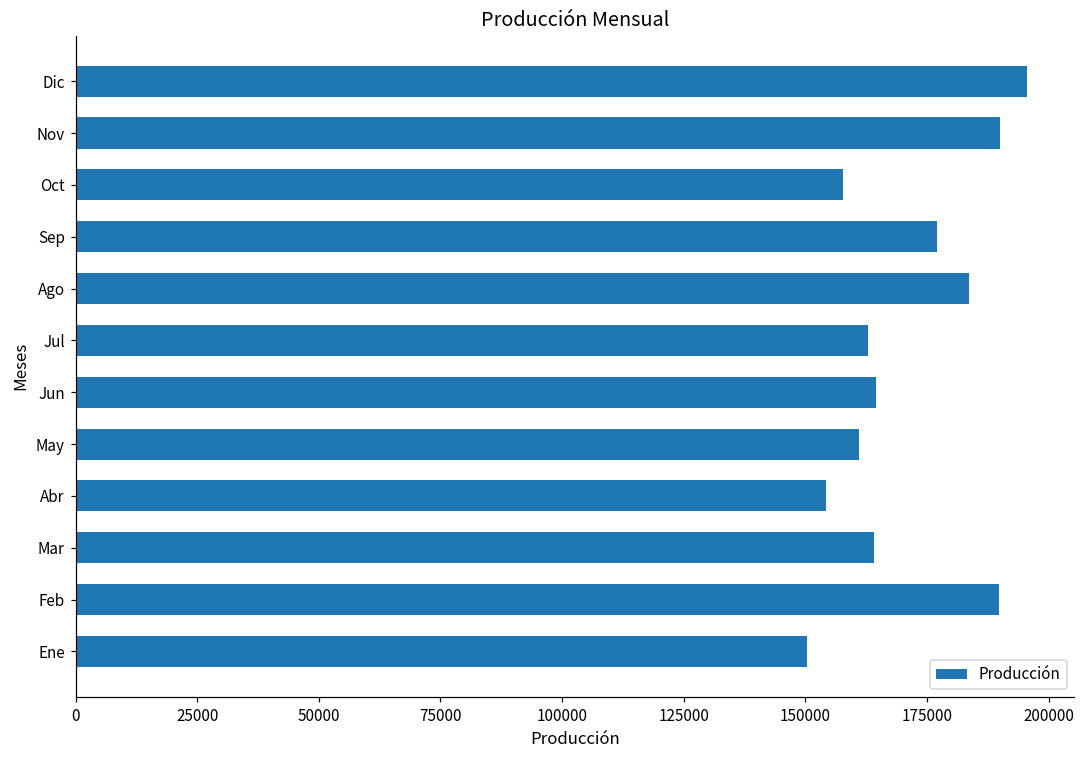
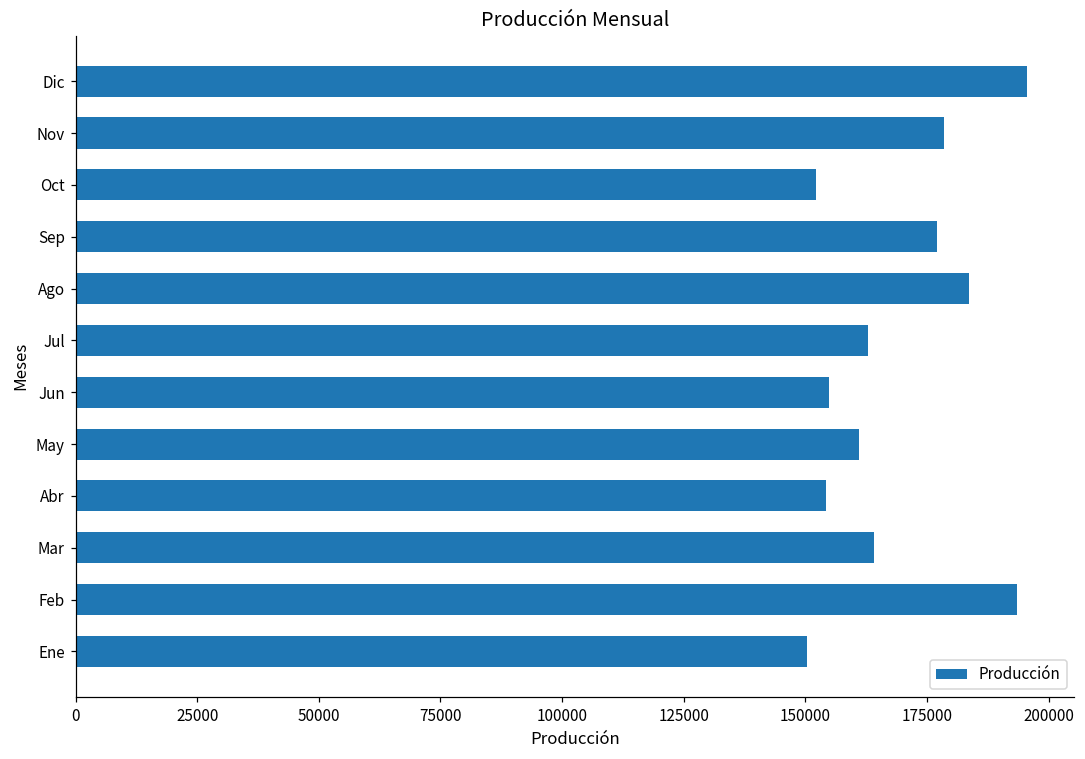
  {
    "Dic": 196000,
-   "Nov": 190000,
-   "Oct": 158000,
+   "Nov": 179000,
+   "Oct": 152000,
    "Sep": 177000,
    "Ago": 184000,
    "Jul": 163000,
-   "Jun": 165000,
+   "Jun": 155000,
    "May": 161000,
    "Abr": 154000,
    "Mar": 164000,
-   "Feb": 190000,
+   "Feb": 193000,
    "Ene": 150000
  }
